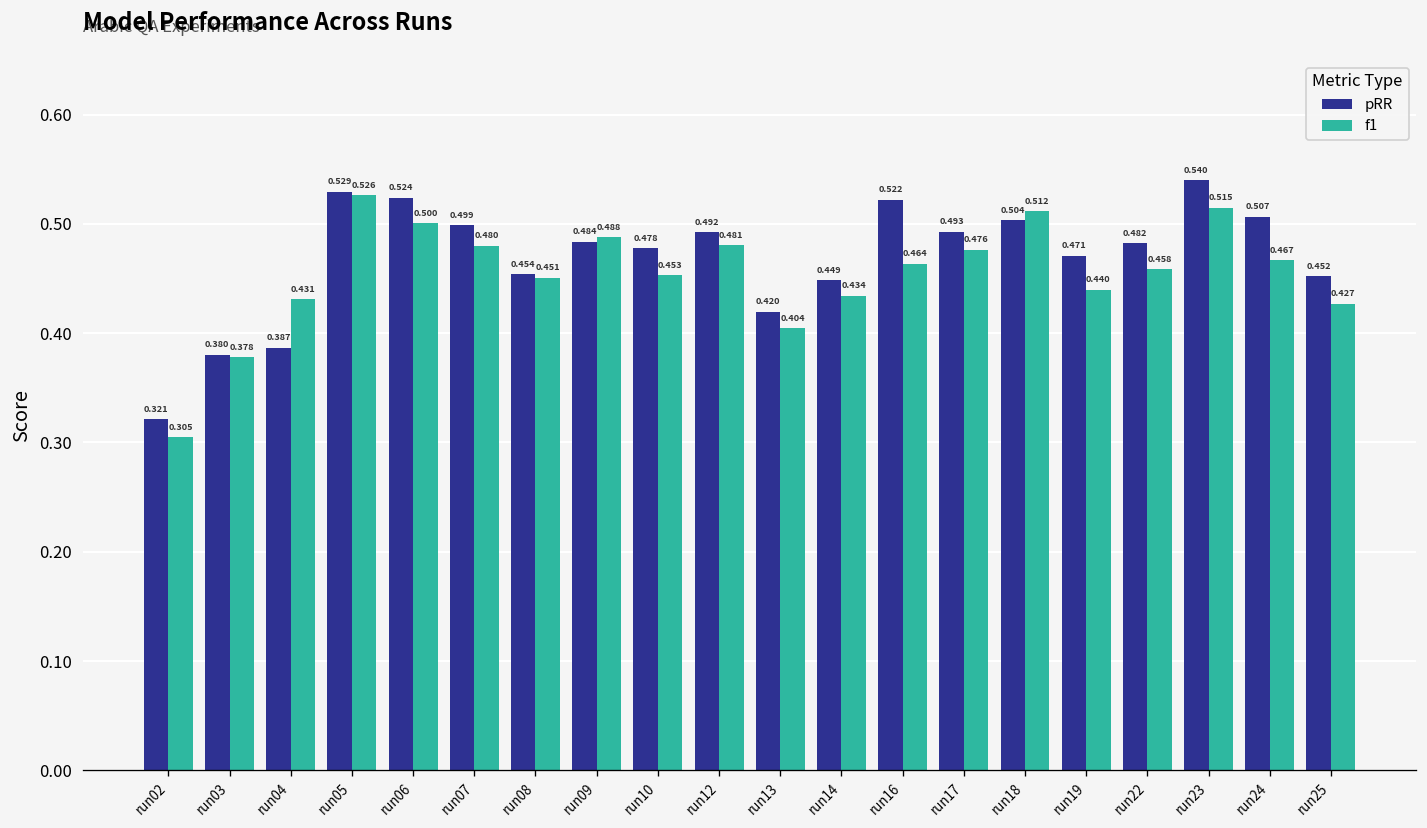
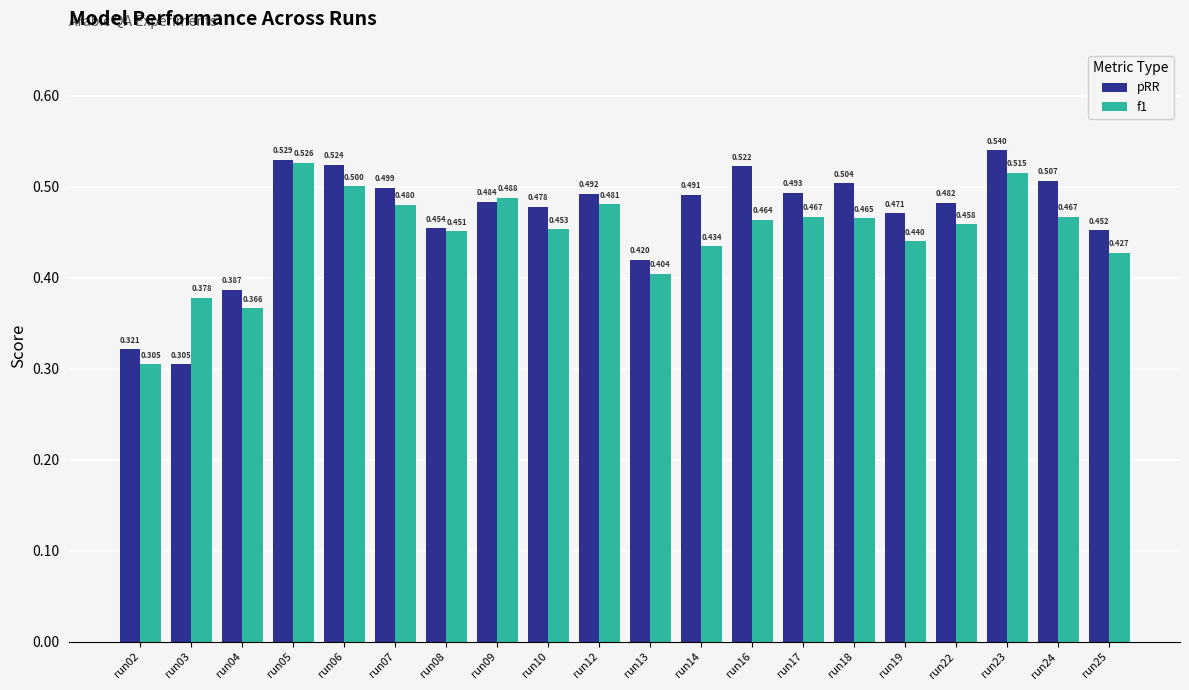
  {
    "pRR": {
      "run02": 0.321,
-     "run03": 0.380,
+     "run03": 0.305,
      "run04": 0.387,
      "run05": 0.529,
      "run06": 0.524,
      "run07": 0.499,
      "run08": 0.454,
      "run09": 0.484,
      "run10": 0.478,
      "run12": 0.492,
      "run13": 0.420,
-     "run14": 0.449,
+     "run14": 0.491,
      "run16": 0.522,
      "run17": 0.493,
      "run18": 0.504,
      "run19": 0.471,
      "run22": 0.482,
      "run23": 0.540,
      "run24": 0.507,
      "run25": 0.452
    },
    "f1": {
      "run02": 0.305,
      "run03": 0.378,
-     "run04": 0.431,
+     "run04": 0.366,
      "run05": 0.526,
      "run06": 0.500,
      "run07": 0.480,
      "run08": 0.451,
      "run09": 0.488,
      "run10": 0.453,
      "run12": 0.481,
      "run13": 0.404,
      "run14": 0.434,
      "run16": 0.464,
-     "run17": 0.476,
-     "run18": 0.512,
+     "run17": 0.467,
+     "run18": 0.465,
      "run19": 0.440,
      "run22": 0.458,
      "run23": 0.515,
      "run24": 0.467,
      "run25": 0.427
    }
  }
